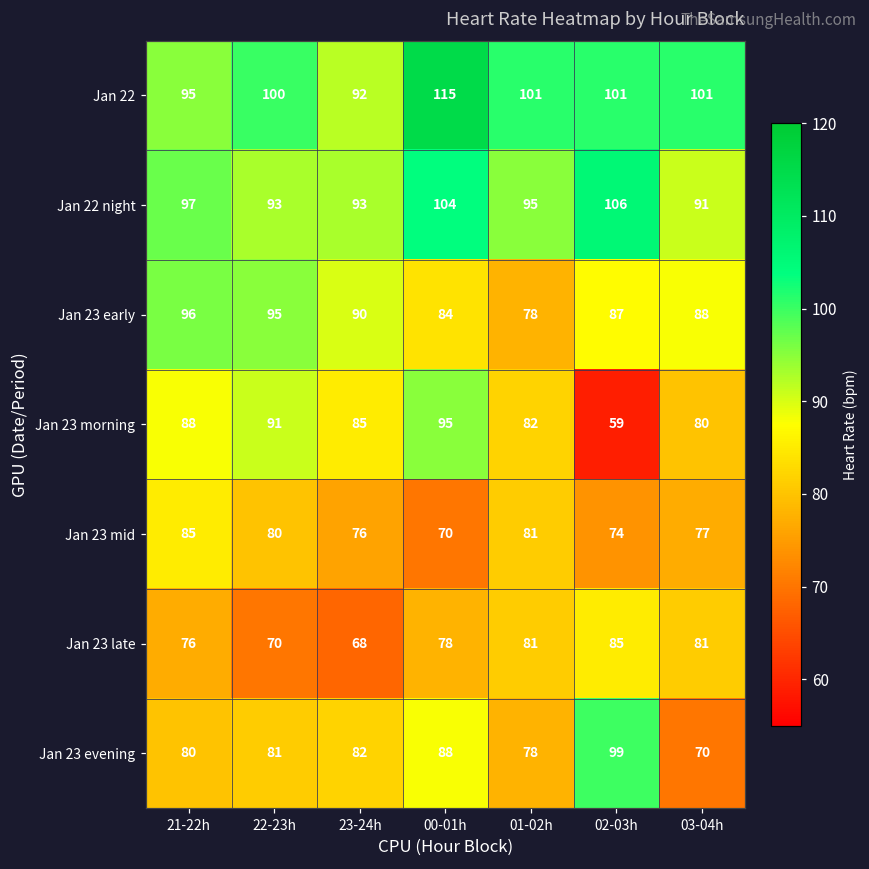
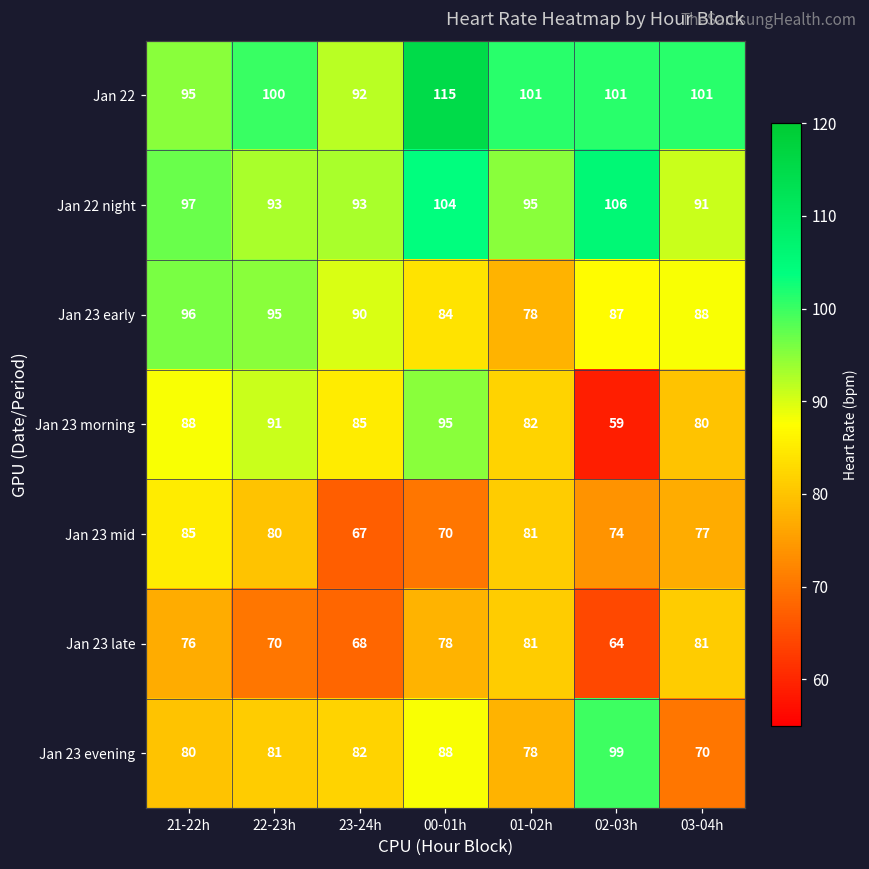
  {
    "Jan 22": {
      "21-22h": 95,
      "22-23h": 100,
      "23-24h": 92,
      "00-01h": 115,
      "01-02h": 101,
      "02-03h": 101,
      "03-04h": 101
    },
    "Jan 22 night": {
      "21-22h": 97,
      "22-23h": 93,
      "23-24h": 93,
      "00-01h": 104,
      "01-02h": 95,
      "02-03h": 106,
      "03-04h": 91
    },
    "Jan 23 early": {
      "21-22h": 96,
      "22-23h": 95,
      "23-24h": 90,
      "00-01h": 84,
      "01-02h": 78,
      "02-03h": 87,
      "03-04h": 88
    },
    "Jan 23 morning": {
      "21-22h": 88,
      "22-23h": 91,
      "23-24h": 85,
      "00-01h": 95,
      "01-02h": 82,
      "02-03h": 59,
      "03-04h": 80
    },
    "Jan 23 mid": {
      "21-22h": 85,
      "22-23h": 80,
-     "23-24h": 76,
+     "23-24h": 67,
      "00-01h": 70,
      "01-02h": 81,
      "02-03h": 74,
      "03-04h": 77
    },
    "Jan 23 late": {
      "21-22h": 76,
      "22-23h": 70,
      "23-24h": 68,
      "00-01h": 78,
      "01-02h": 81,
-     "02-03h": 85,
+     "02-03h": 64,
      "03-04h": 81
    },
    "Jan 23 evening": {
      "21-22h": 80,
      "22-23h": 81,
      "23-24h": 82,
      "00-01h": 88,
      "01-02h": 78,
      "02-03h": 99,
      "03-04h": 70
    }
  }
